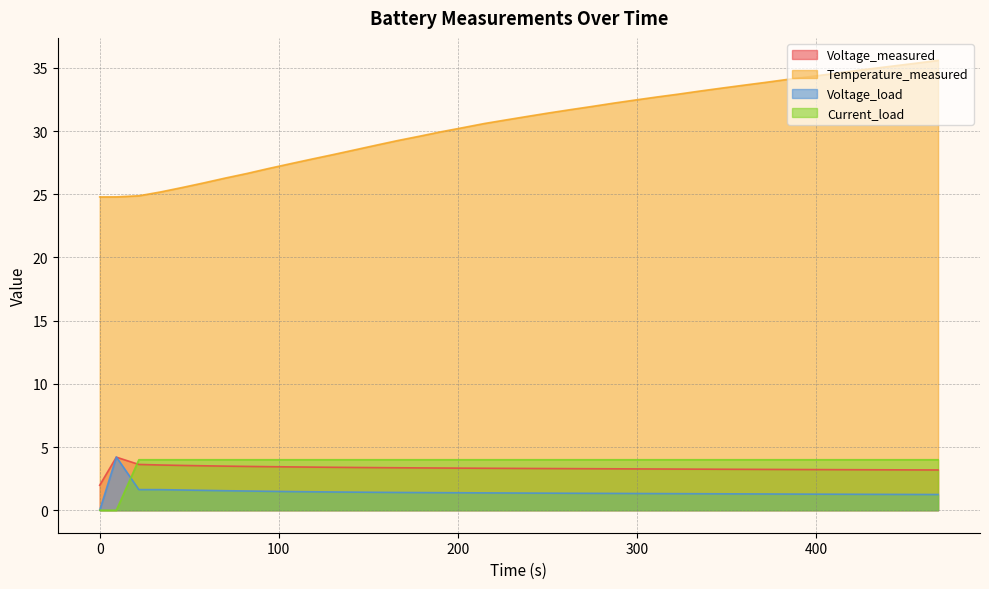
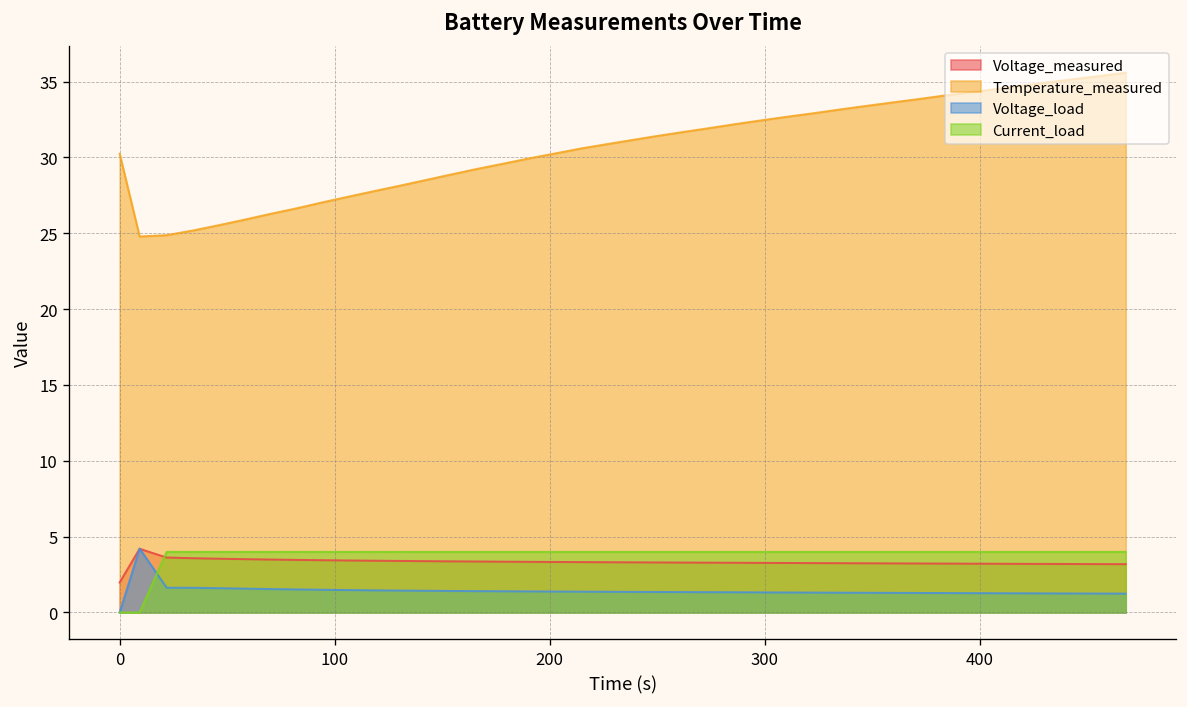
  {
    "Voltage_measured": {
      "0": 2.0
    },
    "Temperature_measured": {
-     "0": 24.8
+     "0": 30.2
    }
  }
